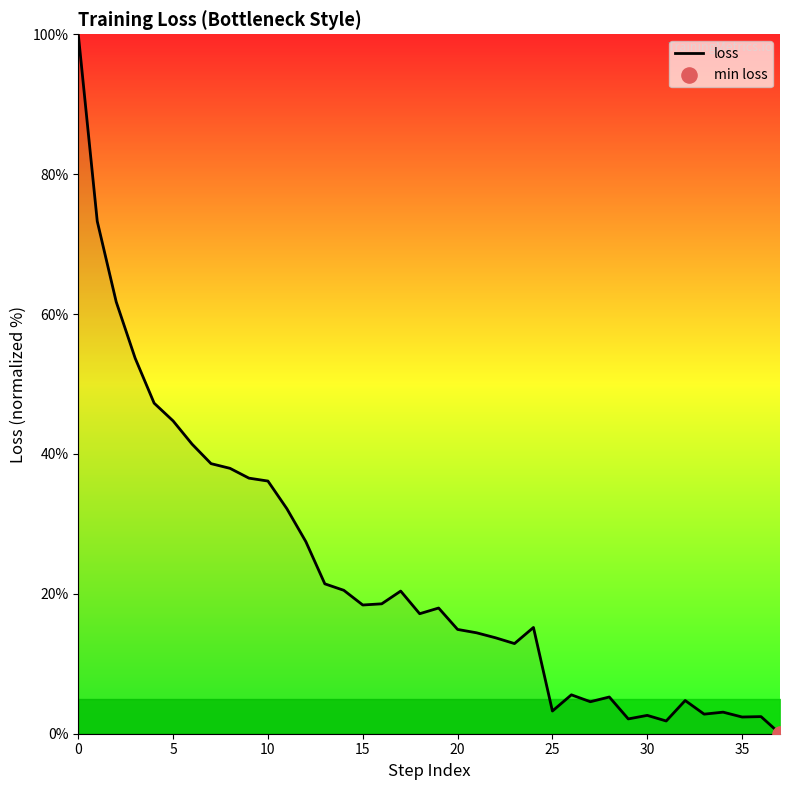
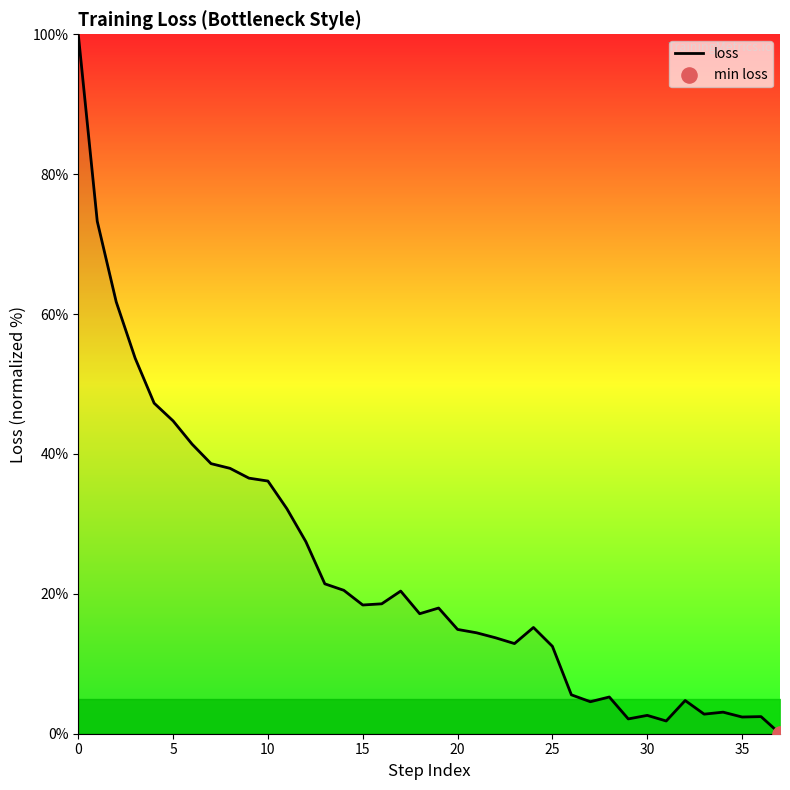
  {
    "loss": {
      "0": "100%",
      "5": "45%",
      "10": "36%",
      "15": "18%",
      "20": "15%",
-     "25": "3%",
+     "25": "12%",
      "30": "3%",
      "35": "2%"
    }
  }
